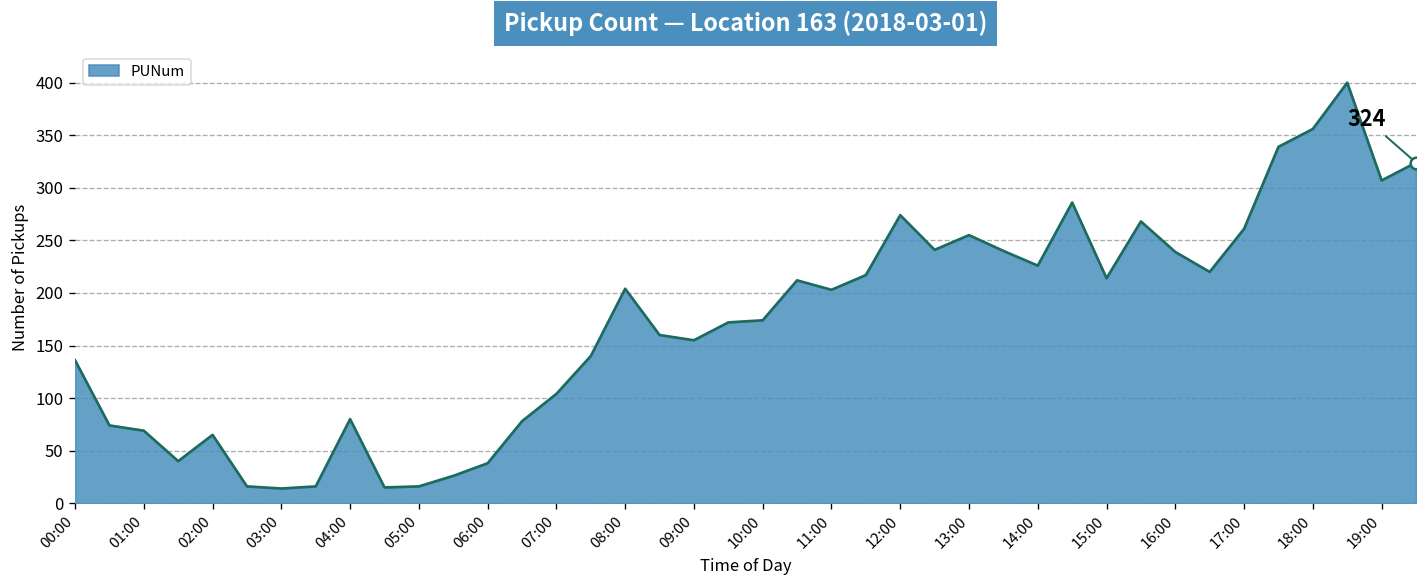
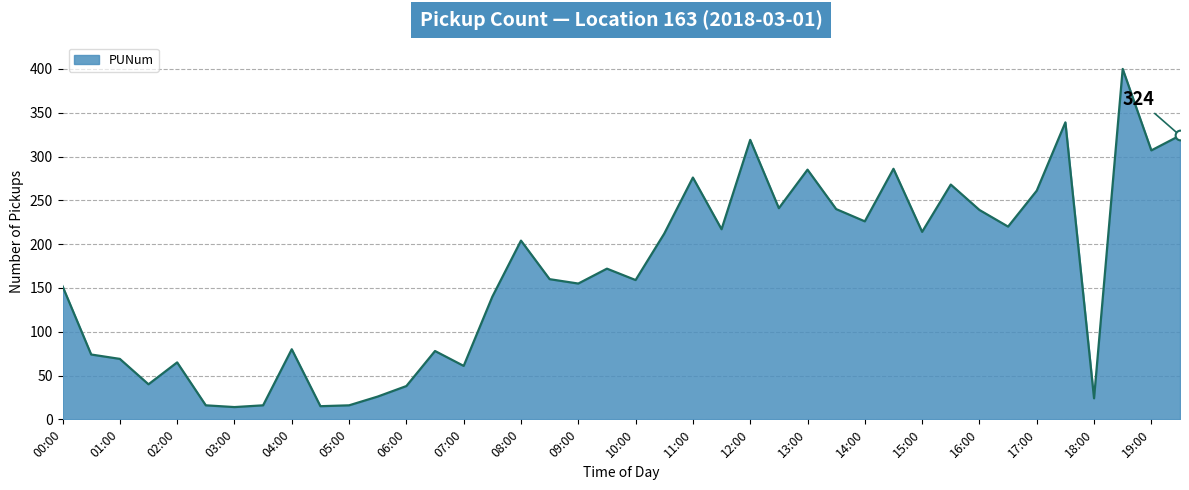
  {
    "PUNum": {
-     "00:00": 140,
+     "00:00": 150,
      "01:00": 70,
      "02:00": 70,
      "03:00": 10,
      "04:00": 80,
      "05:00": 20,
      "06:00": 40,
-     "07:00": 100,
+     "07:00": 60,
      "08:00": 200,
      "09:00": 160,
-     "10:00": 170,
-     "11:00": 200,
-     "12:00": 270,
-     "13:00": 260,
+     "10:00": 160,
+     "11:00": 280,
+     "12:00": 320,
+     "13:00": 290,
      "14:00": 230,
      "15:00": 210,
      "16:00": 240,
      "17:00": 260,
-     "18:00": 360,
+     "18:00": 20,
      "19:00": 310
    }
  }
